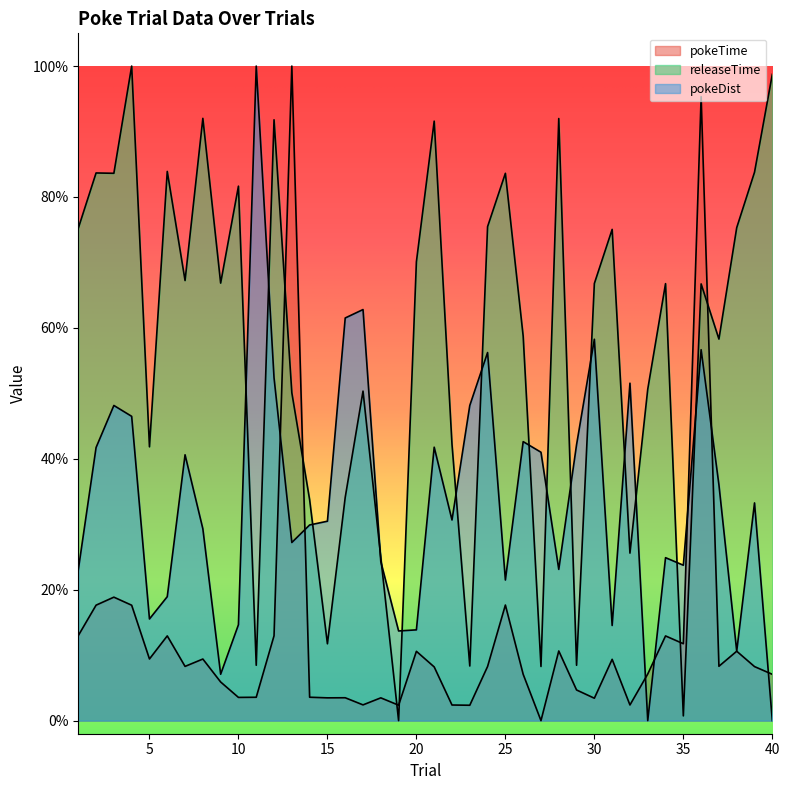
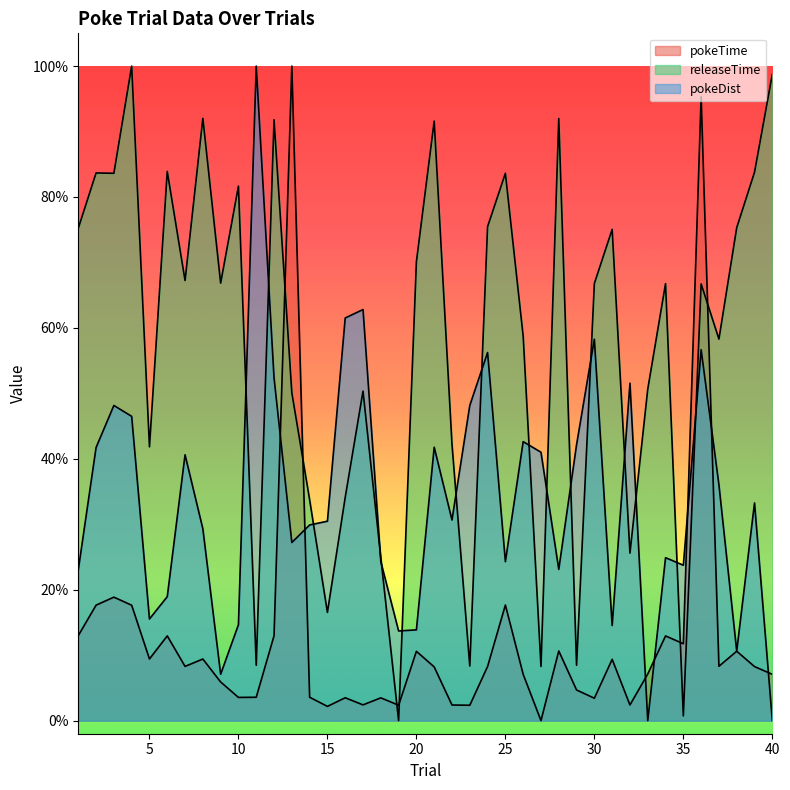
  {
    "pokeTime": {
      "5": "9%",
      "10": "4%",
-     "15": "3%",
+     "15": "2%",
      "20": "11%",
      "25": "18%",
      "30": "3%",
      "35": "12%",
      "40": "7%"
    },
    "releaseTime": {
      "5": "42%",
      "10": "82%",
-     "15": "12%",
+     "15": "17%",
      "20": "70%",
      "25": "84%",
      "30": "67%",
      "35": "1%",
      "40": "99%"
    },
    "pokeDist": {
      "5": "16%",
      "10": "15%",
      "15": "30%",
      "20": "14%",
-     "25": "21%",
+     "25": "24%",
      "30": "58%",
      "35": "24%",
      "40": "0%"
    }
  }
